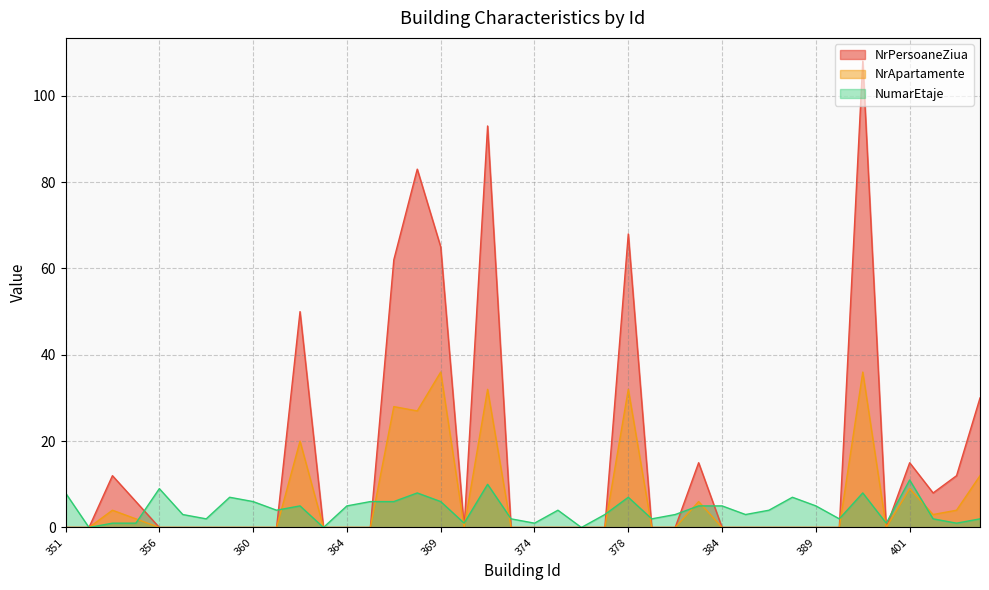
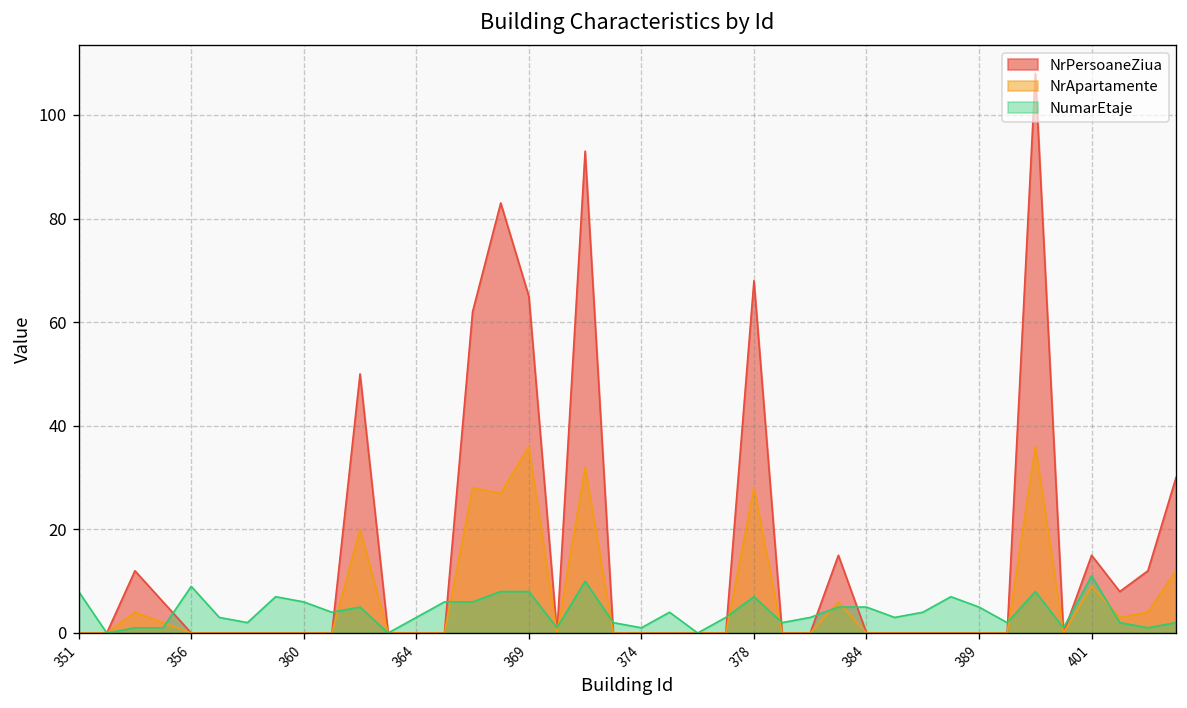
  {
    "NrPersoaneZiua": {
      "369": 65,
      "378": 68,
      "401": 15
    },
    "NrApartamente": {
      "369": 36,
-     "378": 32,
+     "378": 28,
      "401": 9
    },
    "NumarEtaje": {
      "351": 8,
      "356": 9,
      "360": 6,
-     "364": 5,
-     "369": 6,
+     "364": 3,
+     "369": 8,
      "374": 1,
      "378": 7,
      "384": 5,
      "389": 5,
      "401": 11
    }
  }
